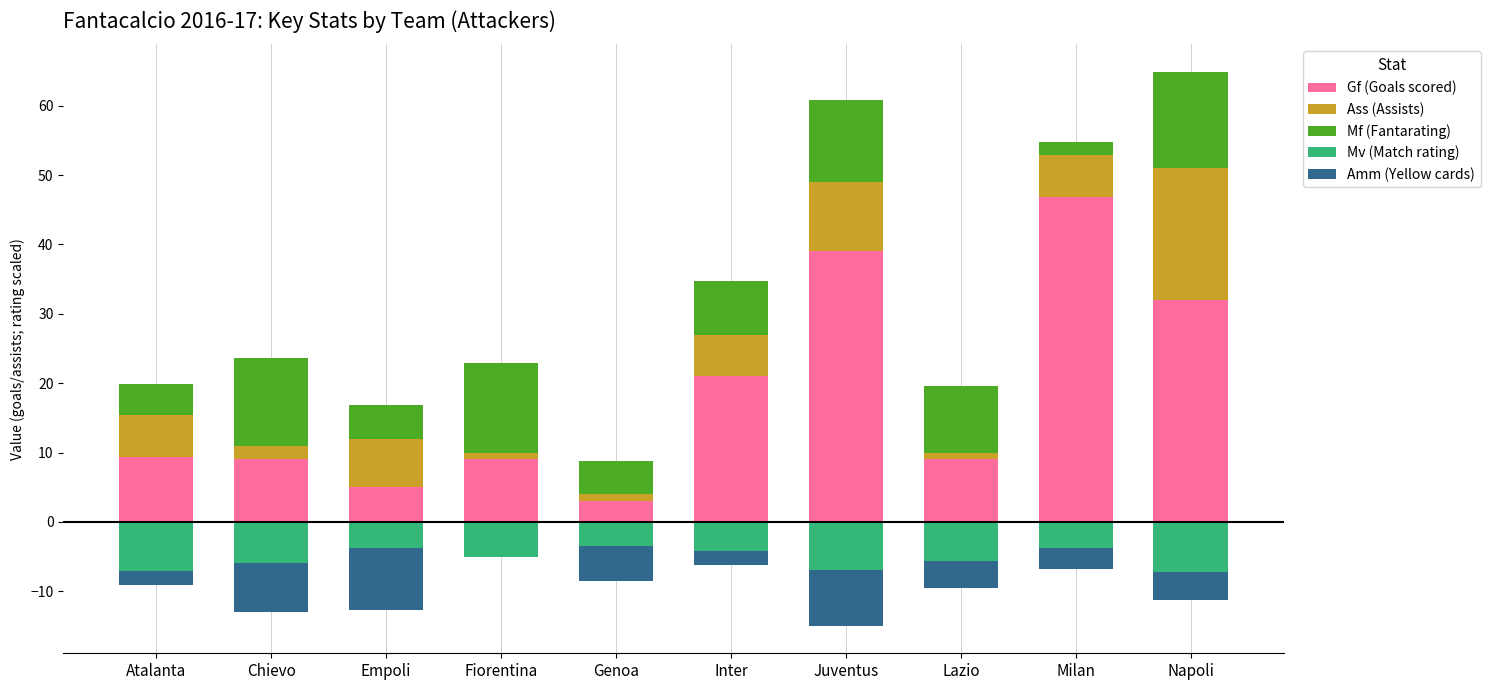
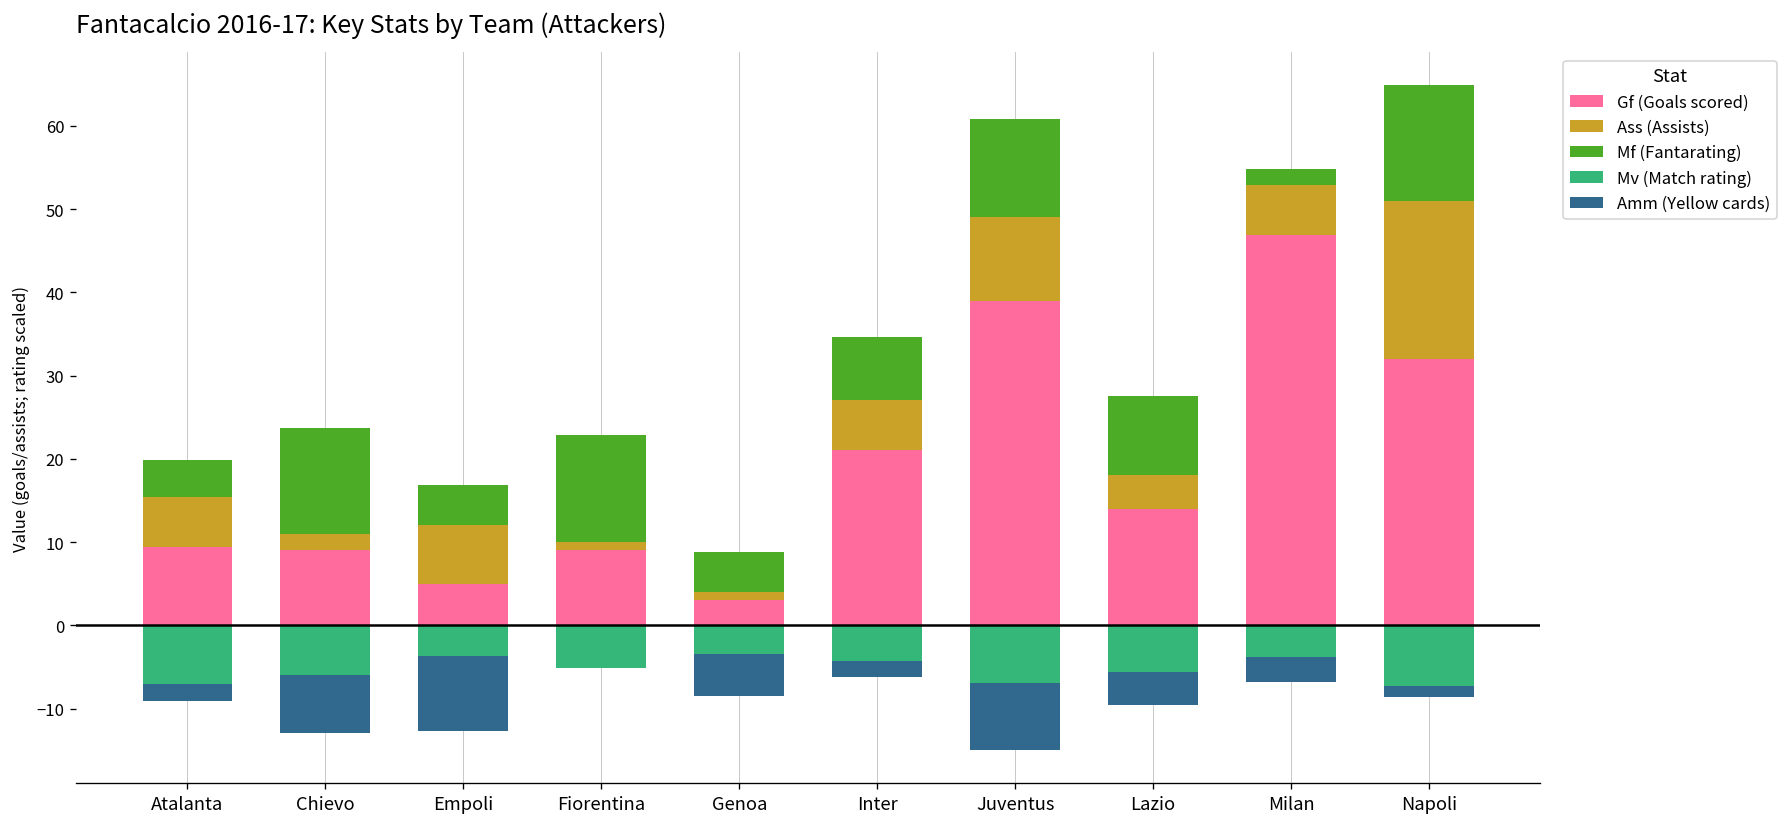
  {
    "Gf (Goals scored)": {
      "Atalanta": 9,
      "Chievo": 9,
      "Empoli": 5,
      "Fiorentina": 9,
      "Genoa": 3,
      "Inter": 21,
      "Juventus": 39,
-     "Lazio": 9,
+     "Lazio": 14,
      "Milan": 47,
      "Napoli": 32
    },
    "Ass (Assists)": {
      "Atalanta": 6,
      "Chievo": 2,
      "Empoli": 7,
      "Fiorentina": 1,
      "Genoa": 1,
      "Inter": 6,
      "Juventus": 10,
-     "Lazio": 1,
+     "Lazio": 4,
      "Milan": 6,
      "Napoli": 19
    },
    "Mf (Fantarating)": {
      "Atalanta": 4,
      "Chievo": 13,
      "Empoli": 5,
      "Fiorentina": 13,
      "Genoa": 5,
      "Inter": 8,
      "Juventus": 12,
      "Lazio": 10,
      "Milan": 2,
      "Napoli": 14
    },
    "Mv (Match rating)": {
      "Atalanta": -7,
      "Chievo": -6,
      "Empoli": -4,
      "Fiorentina": -5,
      "Genoa": -3,
      "Inter": -4,
      "Juventus": -7,
      "Lazio": -6,
      "Milan": -4,
      "Napoli": -7
    },
    "Amm (Yellow cards)": {
      "Atalanta": -2,
      "Chievo": -7,
      "Empoli": -9,
      "Fiorentina": 0,
      "Genoa": -5,
      "Inter": -2,
      "Juventus": -8,
      "Lazio": -4,
      "Milan": -3,
-     "Napoli": -4
+     "Napoli": -1
    }
  }
